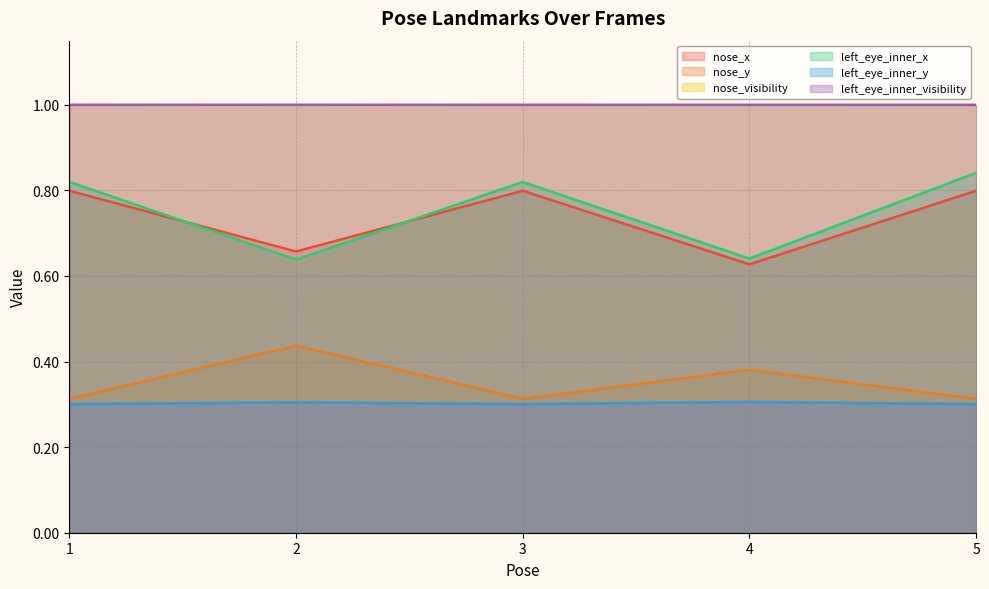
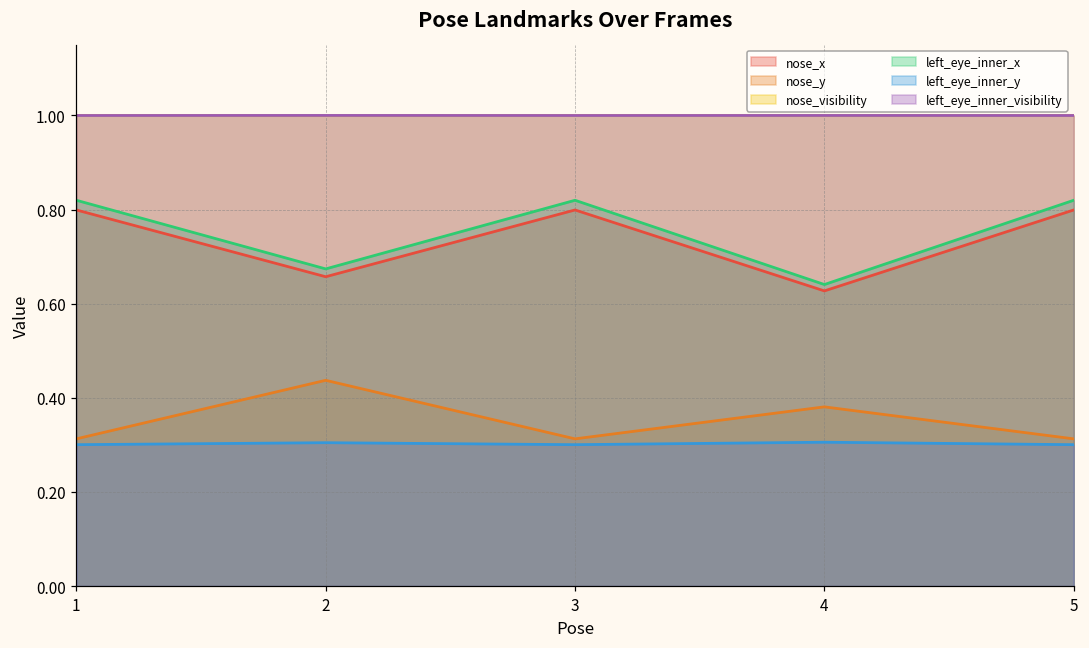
  {
    "left_eye_inner_visibility": {
      "1": 1.00,
      "2": 1.00,
      "3": 1.00,
      "4": 1.00,
      "5": 1.00
    },
    "left_eye_inner_x": {
      "1": 0.82,
-     "2": 0.64,
+     "2": 0.67,
      "3": 0.82,
      "4": 0.64,
-     "5": 0.84
+     "5": 0.82
    },
    "left_eye_inner_y": {
      "1": 0.30,
      "2": 0.30,
      "3": 0.30,
      "4": 0.31,
      "5": 0.30
    }
  }
